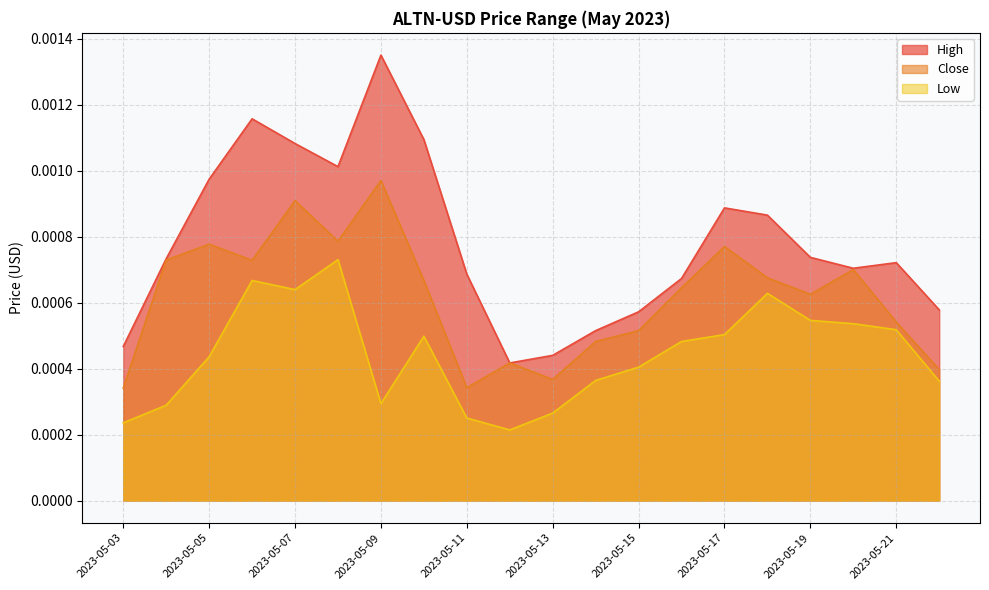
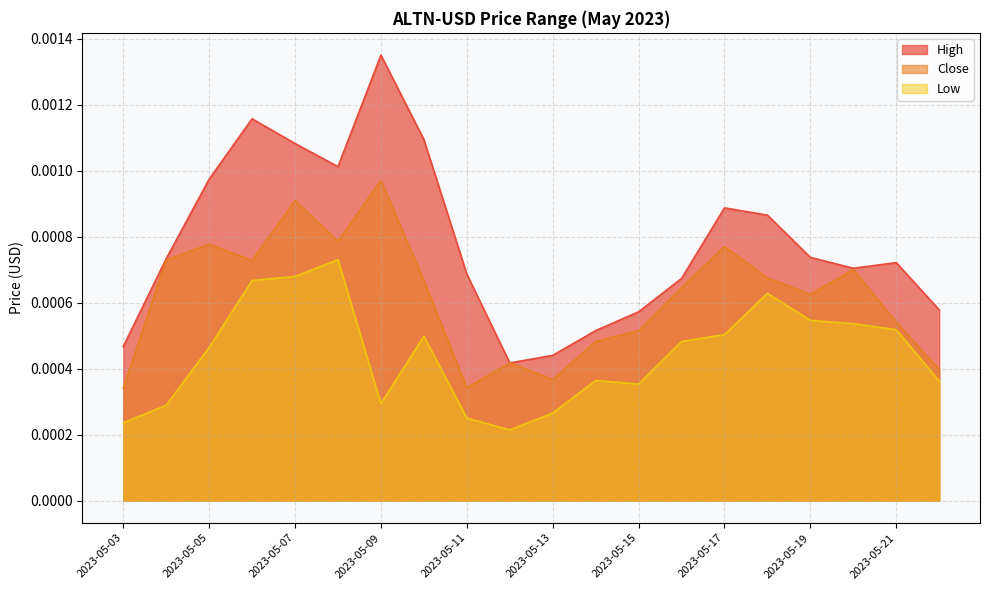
  {
    "Low": {
      "2023-05-03": 0.00024,
-     "2023-05-05": 0.00044,
-     "2023-05-07": 0.00064,
+     "2023-05-05": 0.00046,
+     "2023-05-07": 0.00068,
      "2023-05-09": 0.00029,
      "2023-05-11": 0.00025,
      "2023-05-13": 0.00027,
-     "2023-05-15": 0.00040,
+     "2023-05-15": 0.00035,
      "2023-05-17": 0.00050,
      "2023-05-19": 0.00055,
      "2023-05-21": 0.00052
    }
  }
